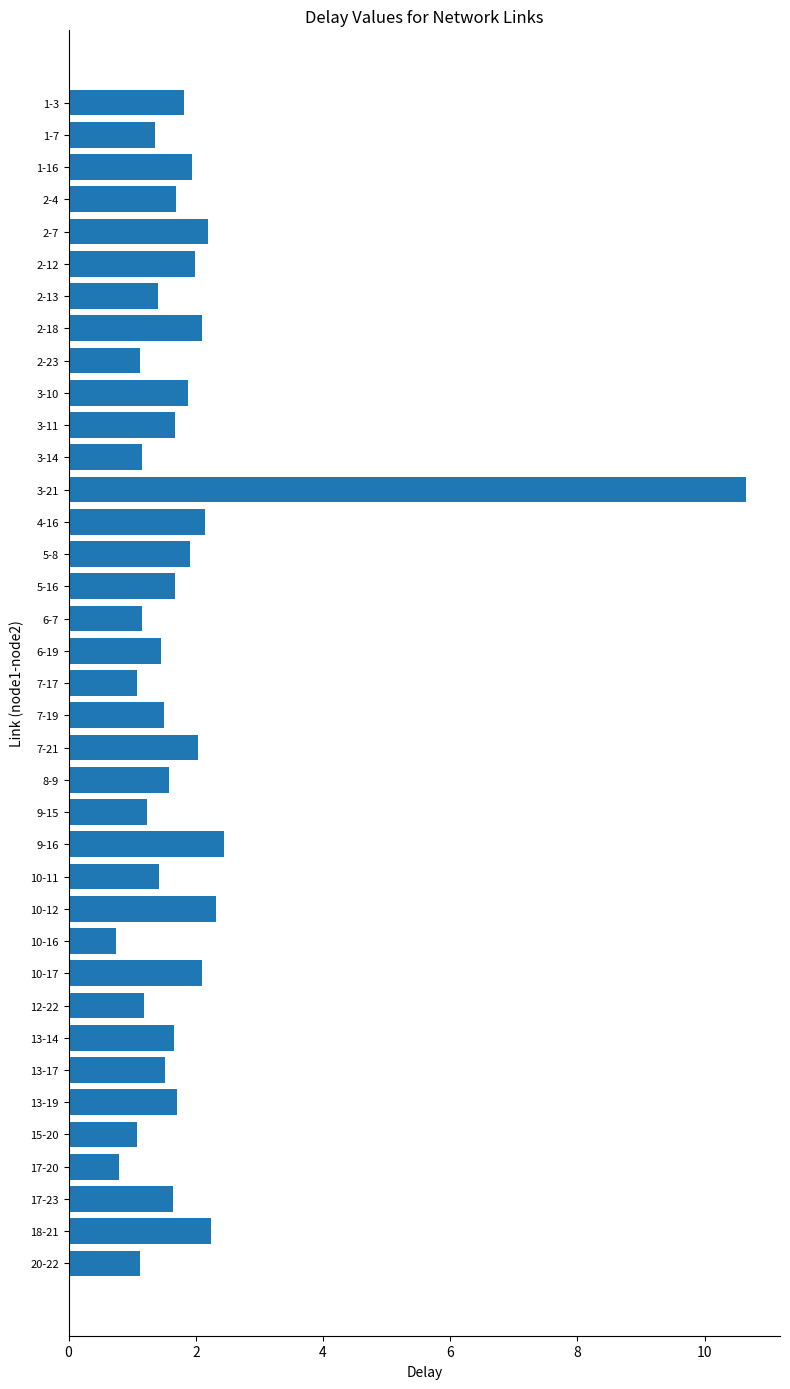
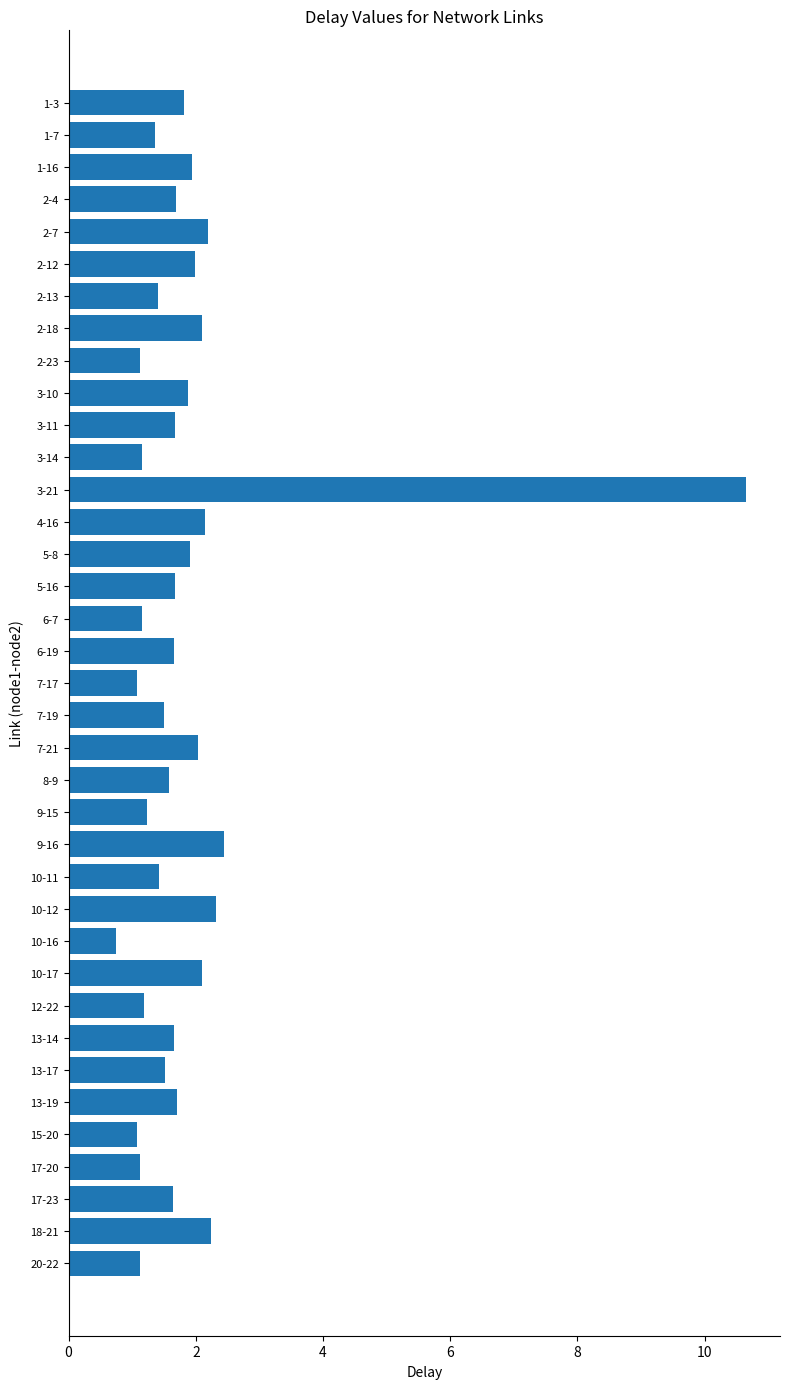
  {
    "1-3": 1.8,
    "1-7": 1.4,
    "1-16": 1.9,
    "2-4": 1.7,
    "2-7": 2.2,
    "2-12": 2.0,
    "2-13": 1.4,
    "2-18": 2.1,
    "2-23": 1.1,
    "3-10": 1.9,
    "3-11": 1.7,
    "3-14": 1.2,
    "3-21": 10.7,
    "4-16": 2.1,
    "5-8": 1.9,
    "5-16": 1.7,
    "6-7": 1.2,
-   "6-19": 1.5,
+   "6-19": 1.7,
    "7-17": 1.1,
    "7-19": 1.5,
    "7-21": 2.0,
    "8-9": 1.6,
    "9-15": 1.2,
    "9-16": 2.4,
    "10-11": 1.4,
    "10-12": 2.3,
    "10-16": 0.8,
    "10-17": 2.1,
    "12-22": 1.2,
    "13-14": 1.7,
    "13-17": 1.5,
    "13-19": 1.7,
    "15-20": 1.1,
-   "17-20": 0.8,
+   "17-20": 1.1,
    "17-23": 1.6,
    "18-21": 2.2,
    "20-22": 1.1
  }
